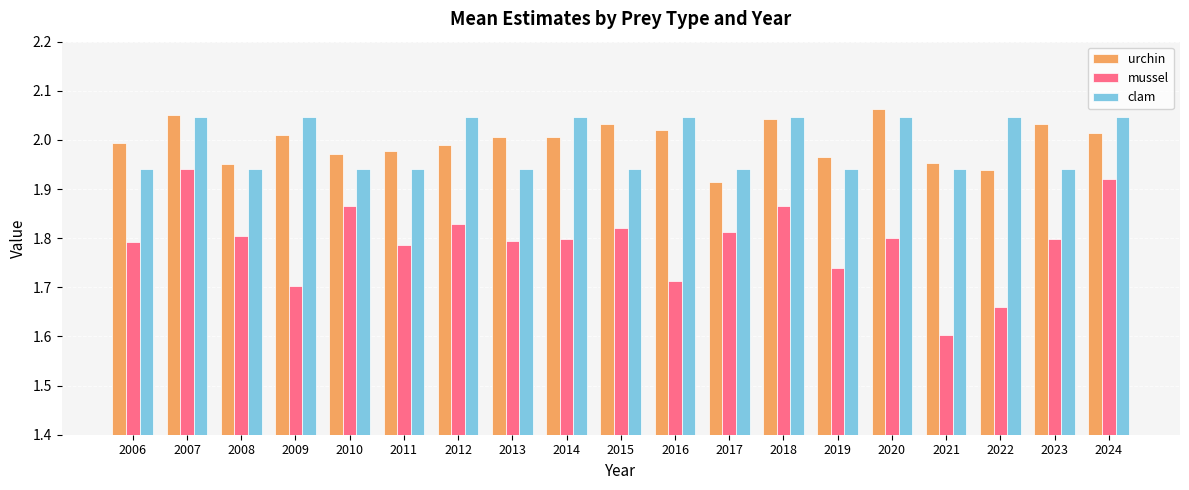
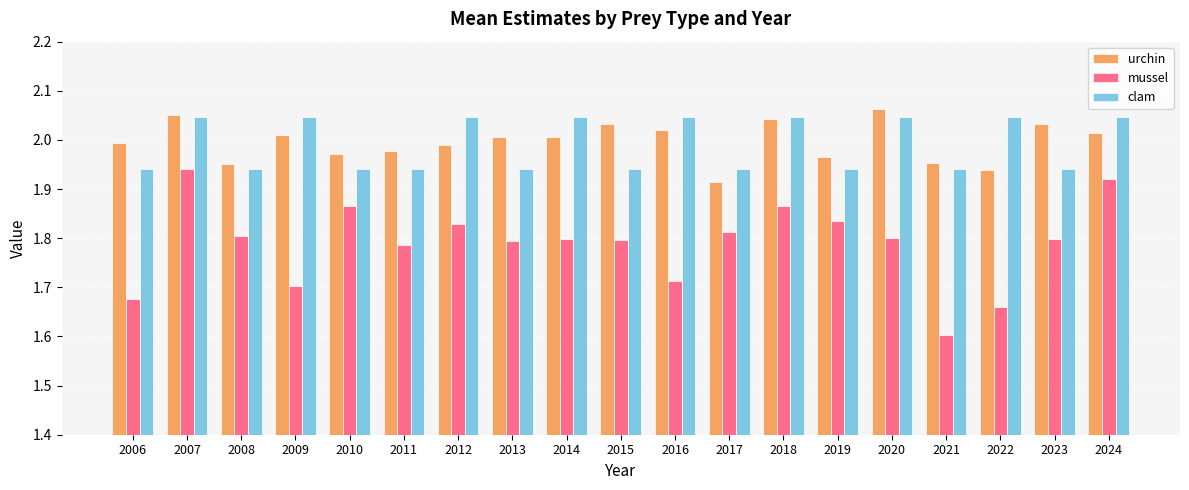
  {
    "urchin": {
      "2006": 1.99,
      "2007": 2.05,
      "2008": 1.95,
      "2009": 2.01,
      "2010": 1.97,
      "2011": 1.98,
      "2012": 1.99,
      "2013": 2.01,
      "2014": 2.01,
      "2015": 2.03,
      "2016": 2.02,
      "2017": 1.91,
      "2018": 2.04,
      "2019": 1.97,
      "2020": 2.06,
      "2021": 1.95,
      "2022": 1.94,
      "2023": 2.03,
      "2024": 2.01
    },
    "mussel": {
-     "2006": 1.79,
+     "2006": 1.68,
      "2007": 1.94,
      "2008": 1.80,
      "2009": 1.70,
      "2010": 1.86,
      "2011": 1.79,
      "2012": 1.83,
      "2013": 1.79,
      "2014": 1.80,
-     "2015": 1.82,
+     "2015": 1.80,
      "2016": 1.71,
      "2017": 1.81,
      "2018": 1.86,
-     "2019": 1.74,
+     "2019": 1.83,
      "2020": 1.80,
      "2021": 1.60,
      "2022": 1.66,
      "2023": 1.80,
      "2024": 1.92
    },
    "clam": {
      "2006": 1.94,
      "2007": 2.05,
      "2008": 1.94,
      "2009": 2.05,
      "2010": 1.94,
      "2011": 1.94,
      "2012": 2.05,
      "2013": 1.94,
      "2014": 2.05,
      "2015": 1.94,
      "2016": 2.05,
      "2017": 1.94,
      "2018": 2.05,
      "2019": 1.94,
      "2020": 2.05,
      "2021": 1.94,
      "2022": 2.05,
      "2023": 1.94,
      "2024": 2.05
    }
  }
